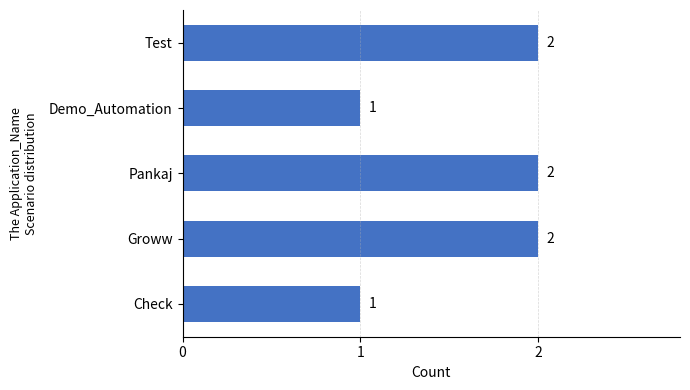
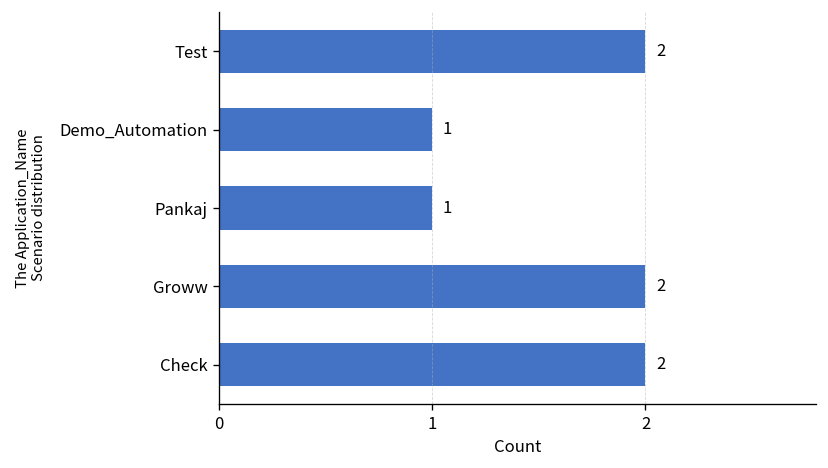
  {
    "Test": 2,
    "Demo_Automation": 1,
-   "Pankaj": 2,
+   "Pankaj": 1,
    "Groww": 2,
-   "Check": 1
+   "Check": 2
  }
